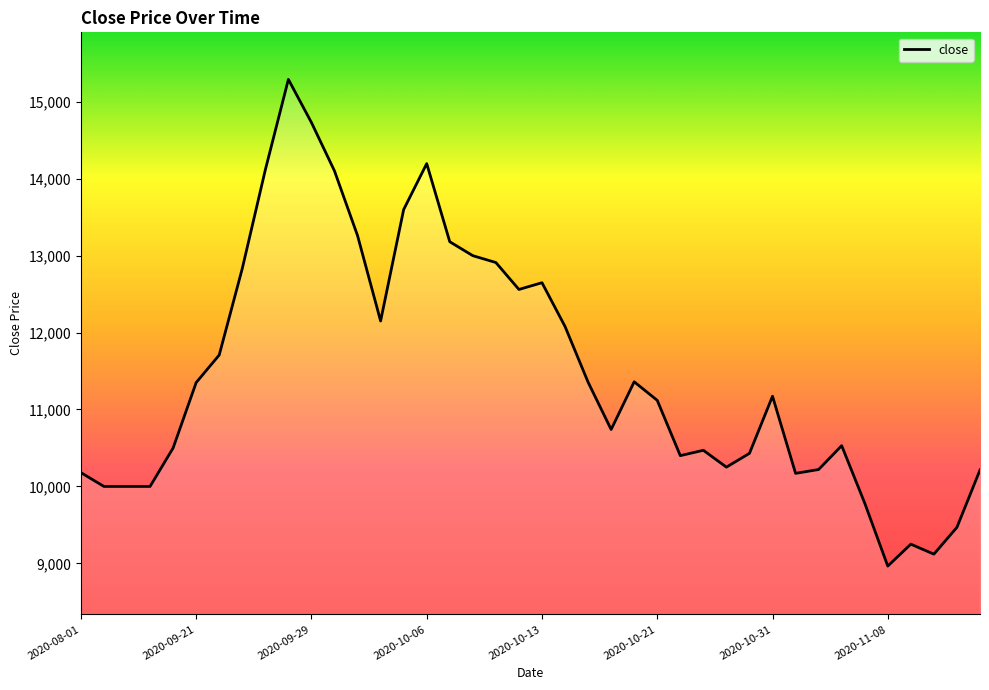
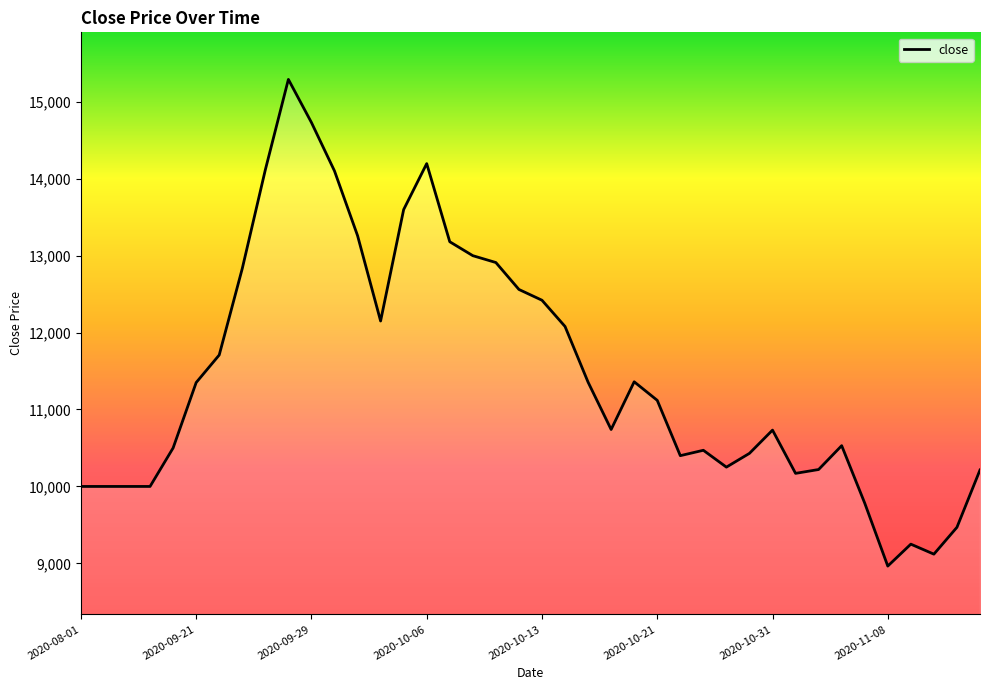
  {
-   "2020-08-01": "10,200",
+   "2020-08-01": "10,000",
    "2020-09-21": "11,400",
    "2020-09-29": "14,700",
    "2020-10-06": "14,200",
-   "2020-10-13": "12,600",
+   "2020-10-13": "12,400",
    "2020-10-21": "11,100",
-   "2020-10-31": "11,200",
+   "2020-10-31": "10,700",
    "2020-11-08": "9,000"
  }
